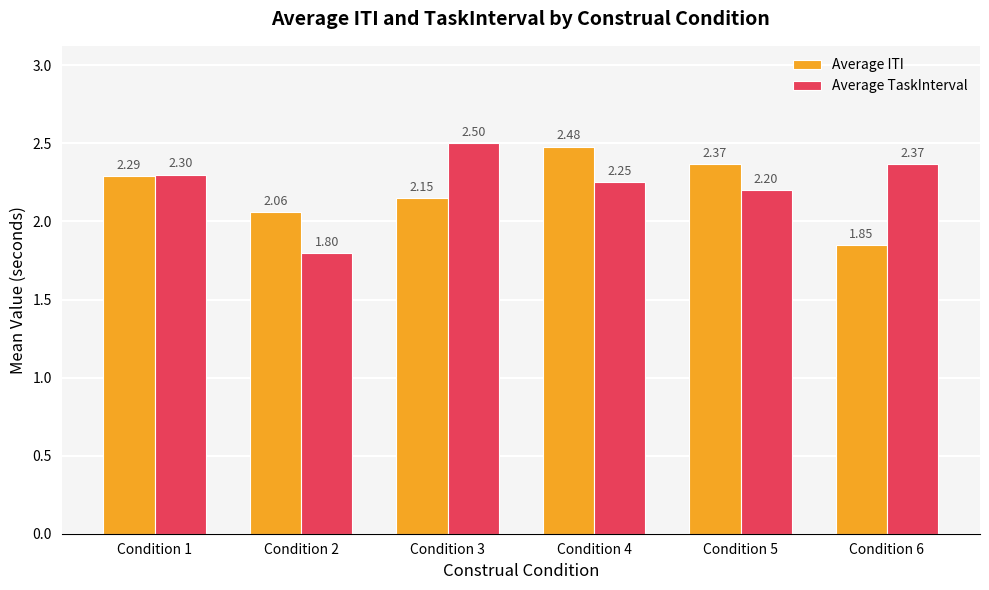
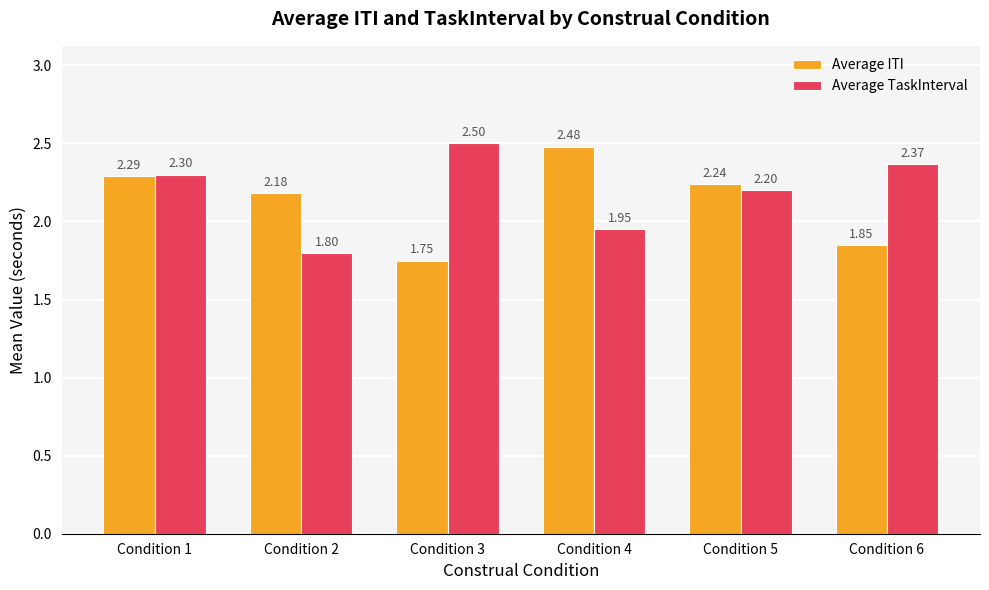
  {
    "Average ITI": {
      "Condition 1": 2.29,
-     "Condition 2": 2.06,
-     "Condition 3": 2.15,
+     "Condition 2": 2.18,
+     "Condition 3": 1.75,
      "Condition 4": 2.48,
-     "Condition 5": 2.37,
+     "Condition 5": 2.24,
      "Condition 6": 1.85
    },
    "Average TaskInterval": {
      "Condition 1": 2.30,
      "Condition 2": 1.80,
      "Condition 3": 2.50,
-     "Condition 4": 2.25,
+     "Condition 4": 1.95,
      "Condition 5": 2.20,
      "Condition 6": 2.37
    }
  }
